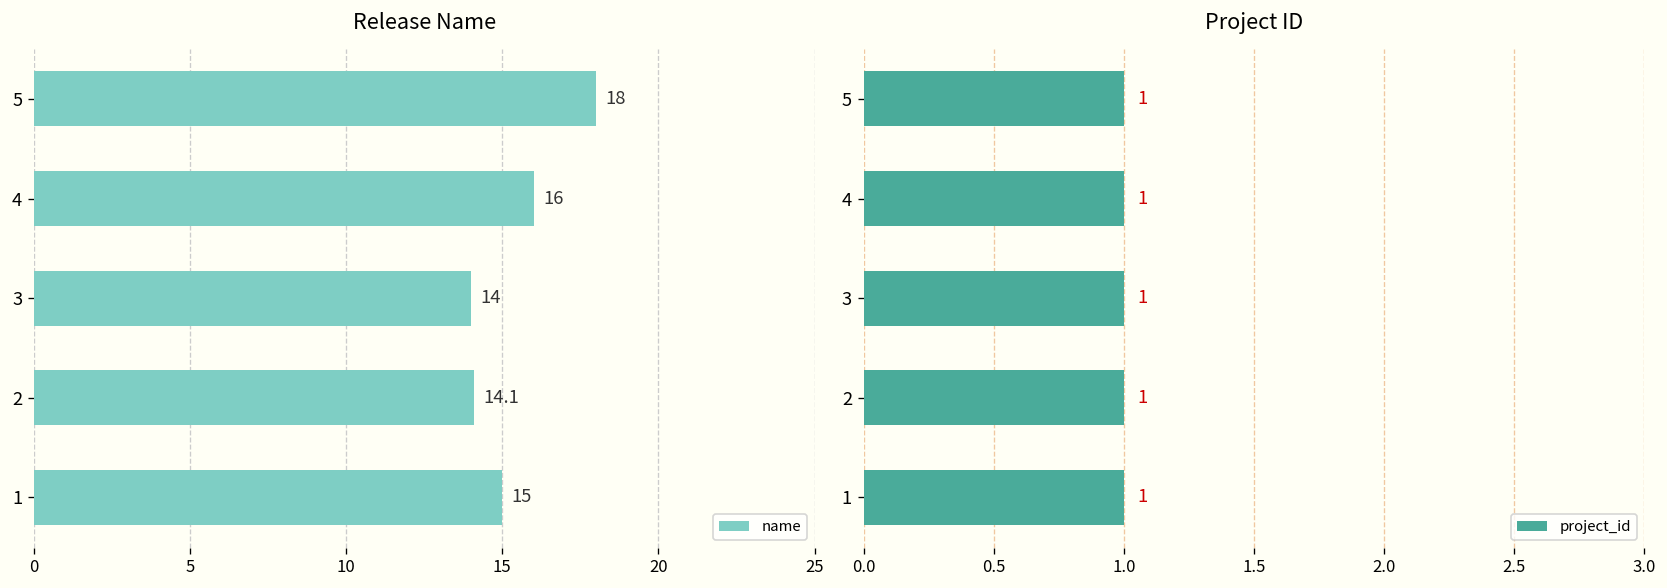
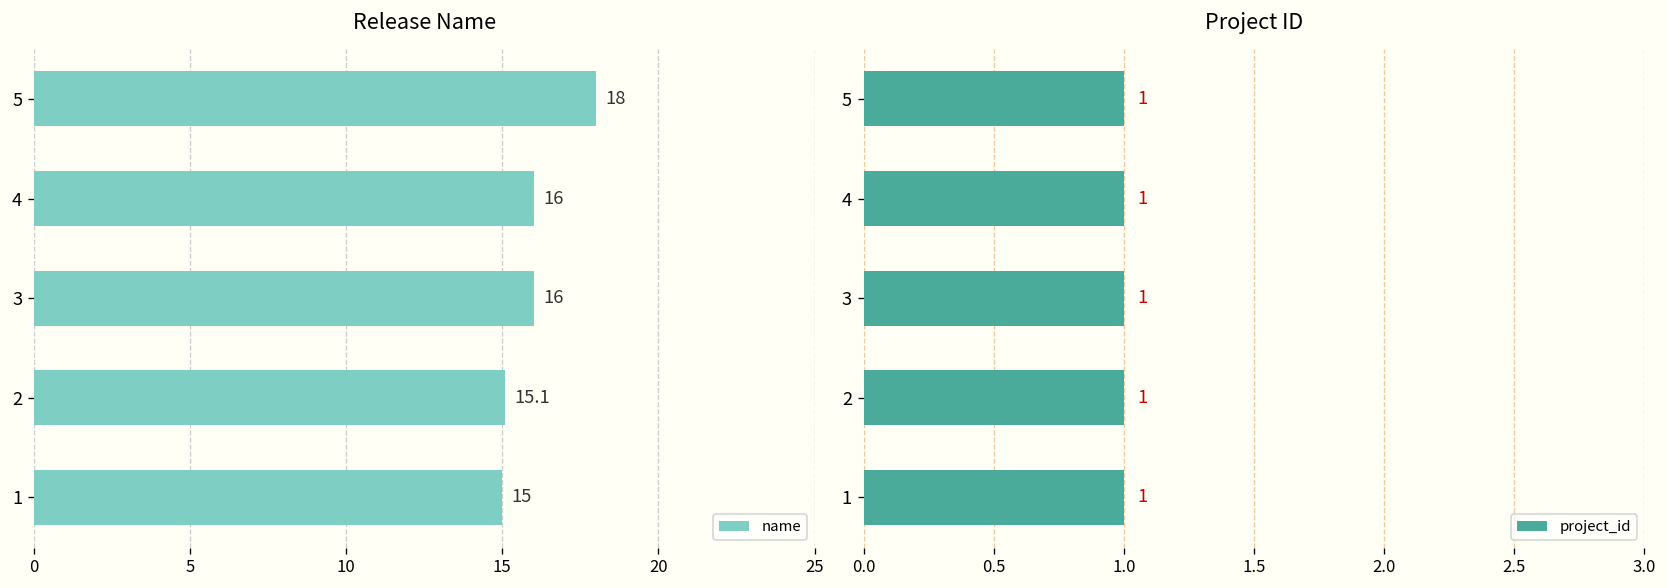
  {
    "Release Name": {
      "5": 18,
      "4": 16,
-     "3": 14,
-     "2": 14.1,
+     "3": 16,
+     "2": 15.1,
      "1": 15
    },
    "Project ID": {
      "5": 1,
      "4": 1,
      "3": 1,
      "2": 1,
      "1": 1
    }
  }
